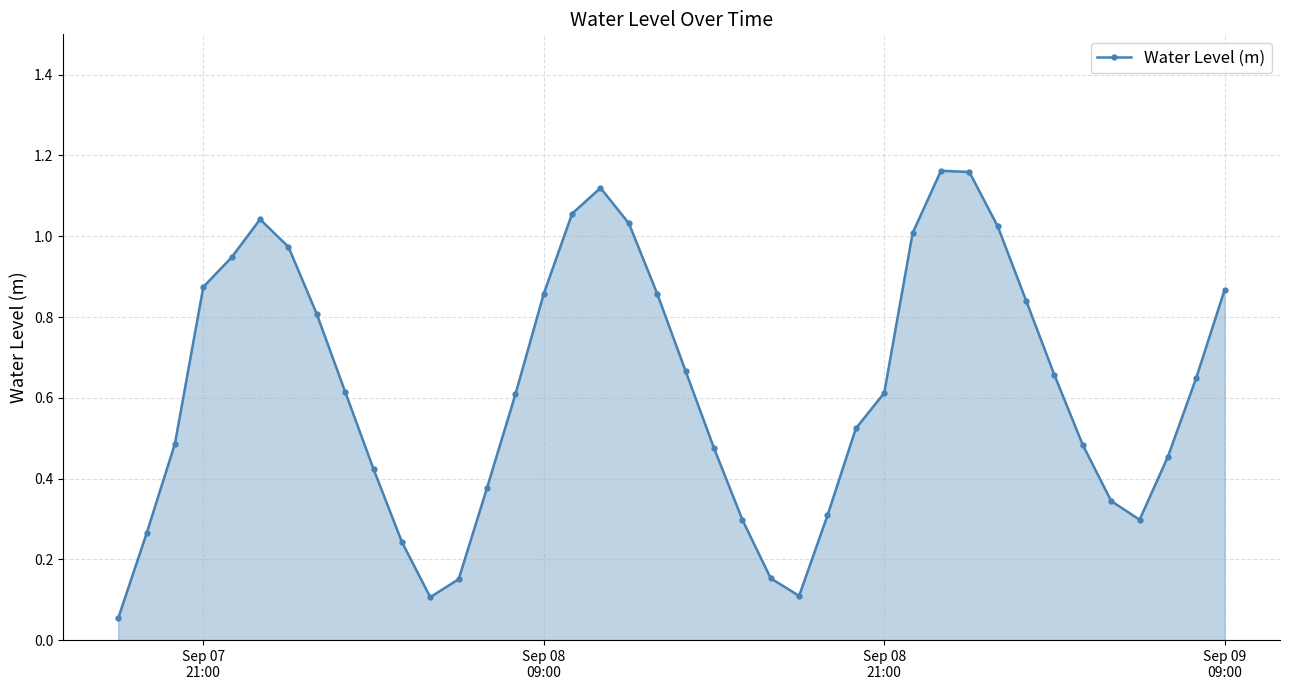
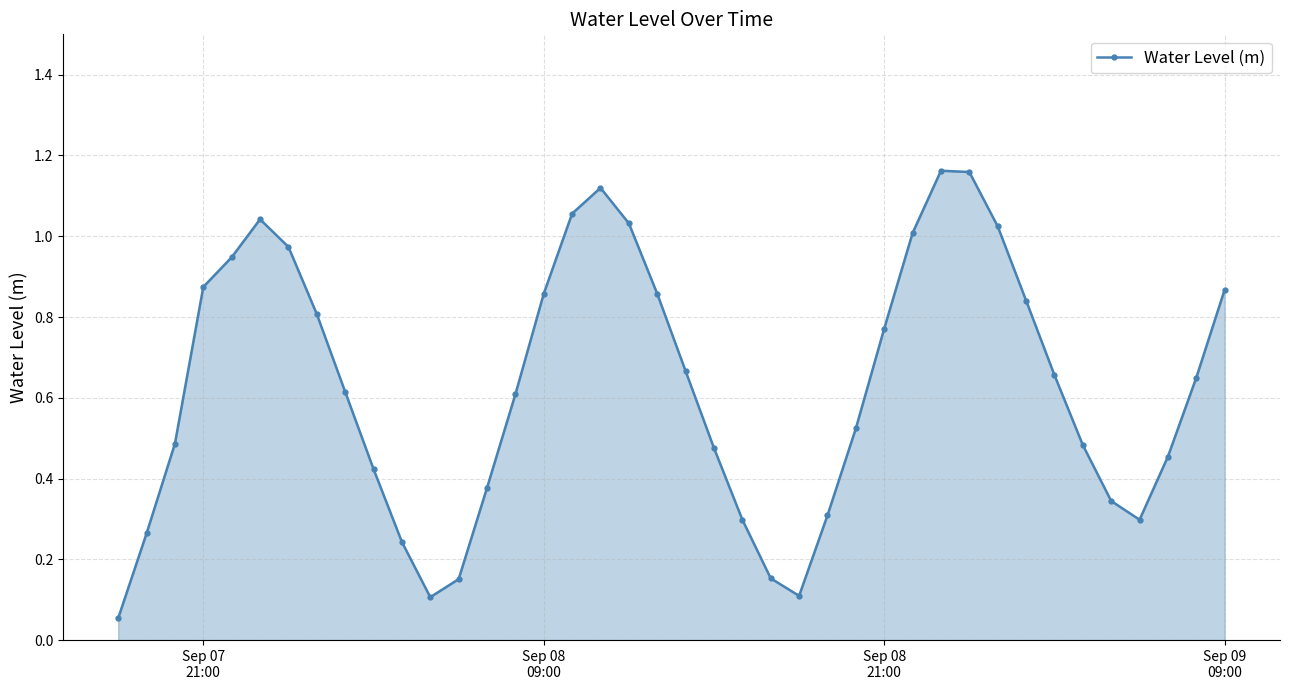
  {
    "Sep 07 21:00": 0.87,
    "Sep 08 09:00": 0.86,
-   "Sep 08 21:00": 0.61,
+   "Sep 08 21:00": 0.77,
    "Sep 09 09:00": 0.87
  }
